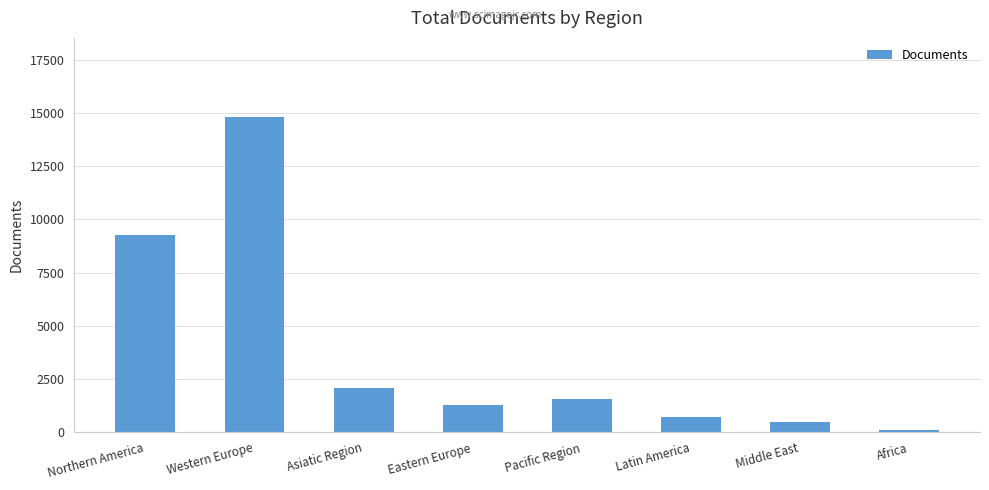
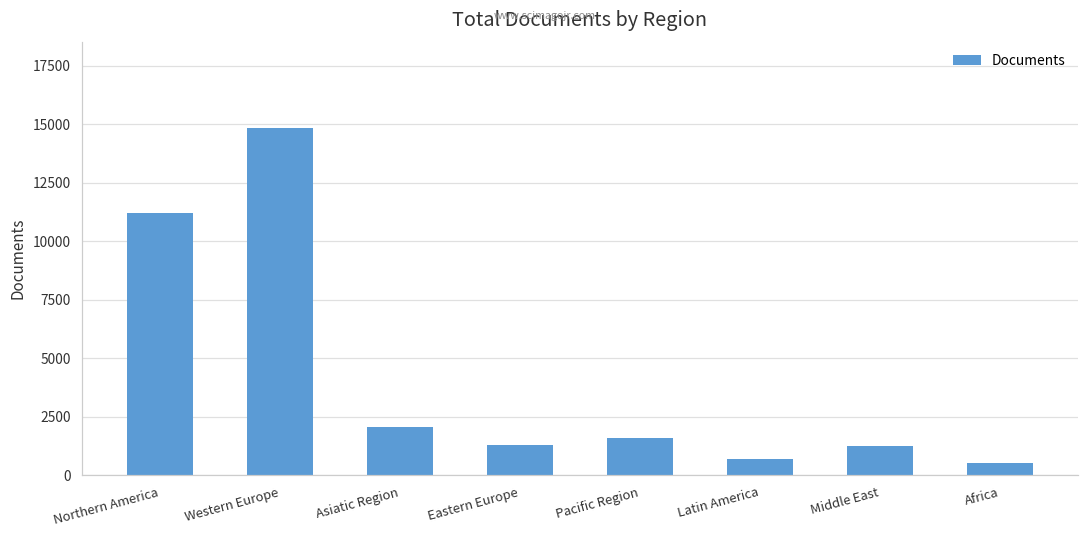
  {
-   "Northern America": 9300,
+   "Northern America": 11200,
    "Western Europe": 14800,
    "Asiatic Region": 2100,
    "Eastern Europe": 1300,
    "Pacific Region": 1600,
    "Latin America": 700,
-   "Middle East": 500,
-   "Africa": 100
+   "Middle East": 1200,
+   "Africa": 500
  }
